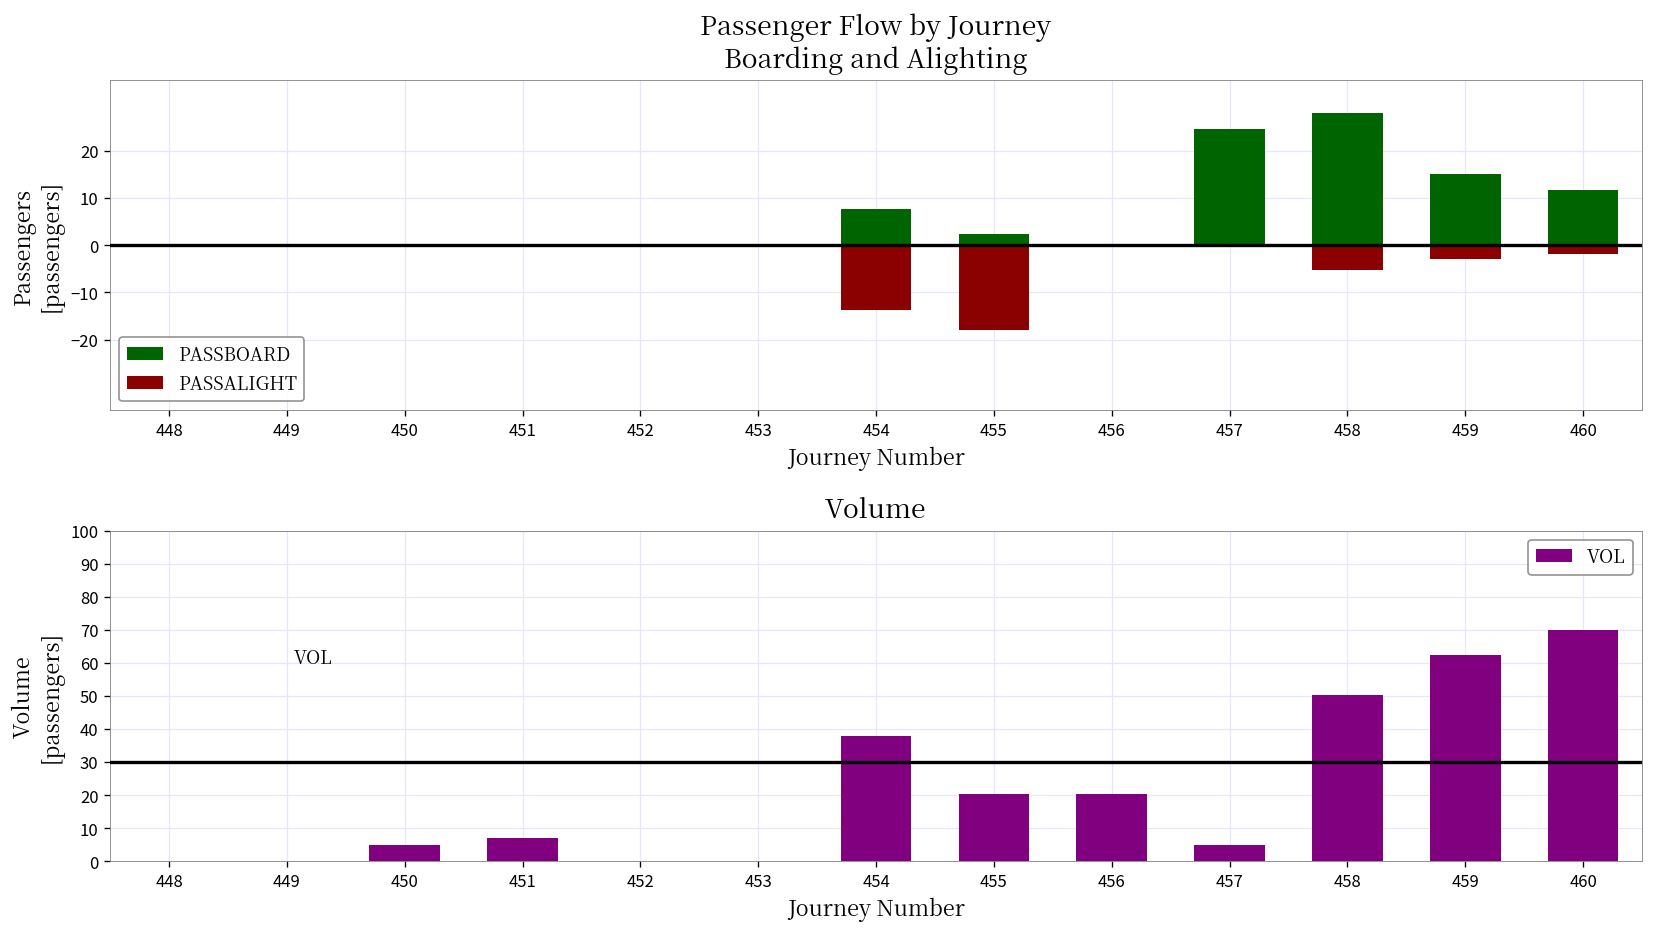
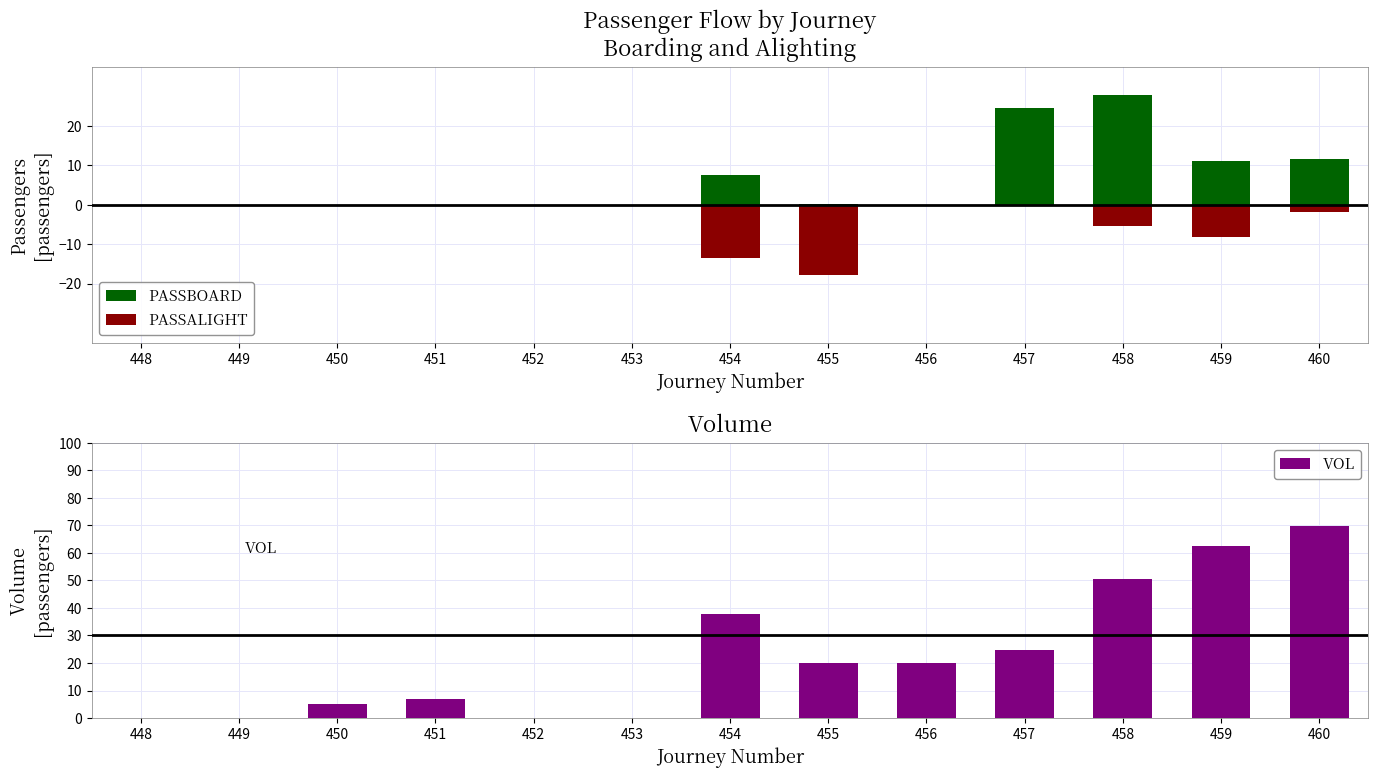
  {
    "Passenger Flow by Journey Boarding and Alighting": {
      "PASSBOARD": {
        "448": 0,
        "449": 0,
        "450": 0,
        "451": 0,
        "452": 0,
        "453": 0,
        "454": 8,
-       "455": 2,
+       "455": 0,
        "456": 0,
        "457": 25,
        "458": 28,
-       "459": 15,
+       "459": 11,
        "460": 12
      },
      "PASSALIGHT": {
        "448": 0,
        "449": 0,
        "450": 0,
        "451": 0,
        "452": 0,
        "453": 0,
        "454": -14,
        "455": -18,
        "456": 0,
        "457": 0,
        "458": -5,
-       "459": -3,
+       "459": -8,
        "460": -2
      }
    },
    "Volume": {
      "448": 0,
      "449": 0,
      "450": 5,
      "451": 7,
      "452": 0,
      "453": 0,
      "454": 38,
      "455": 20,
      "456": 20,
-     "457": 5,
+     "457": 25,
      "458": 50,
      "459": 62,
      "460": 70
    }
  }
